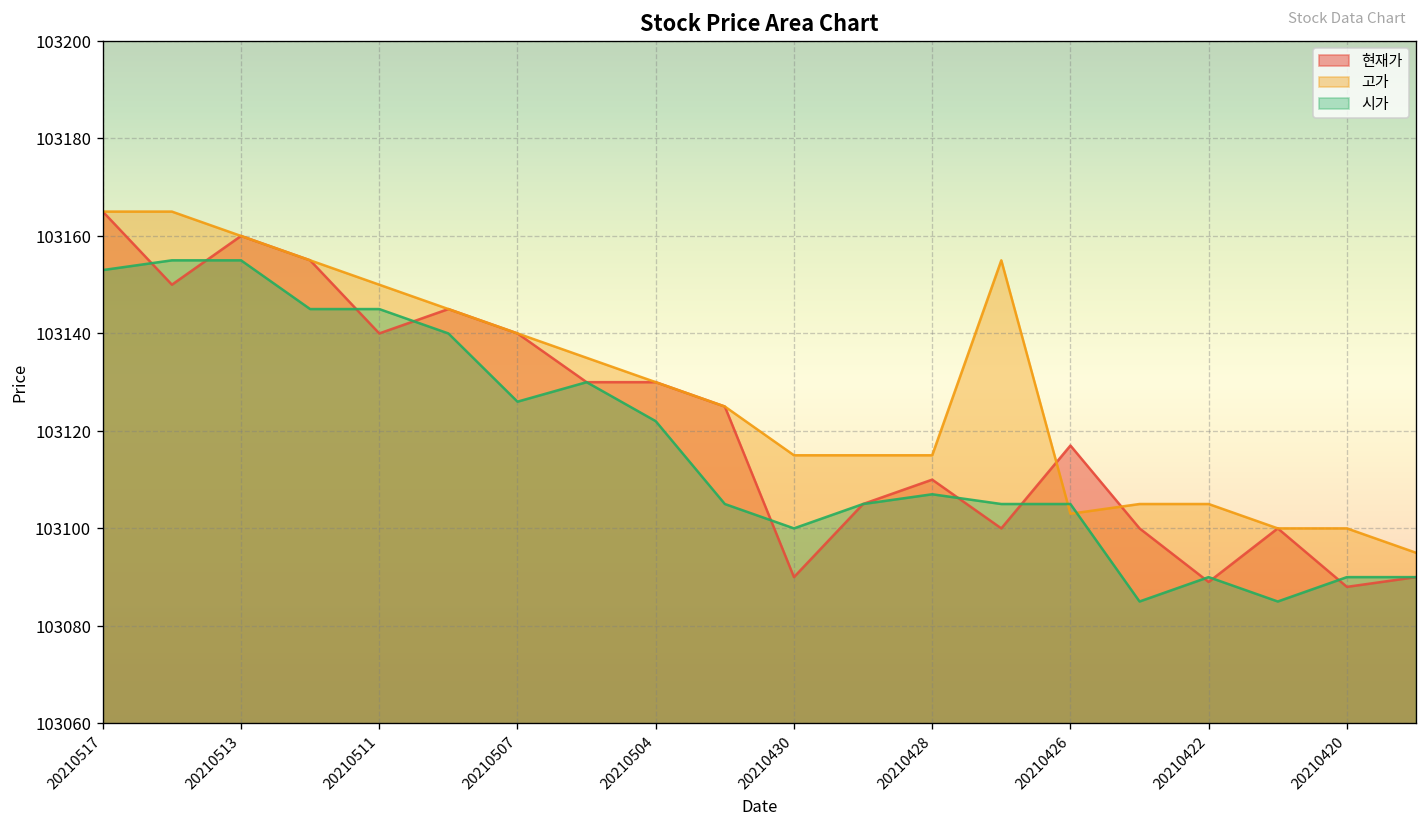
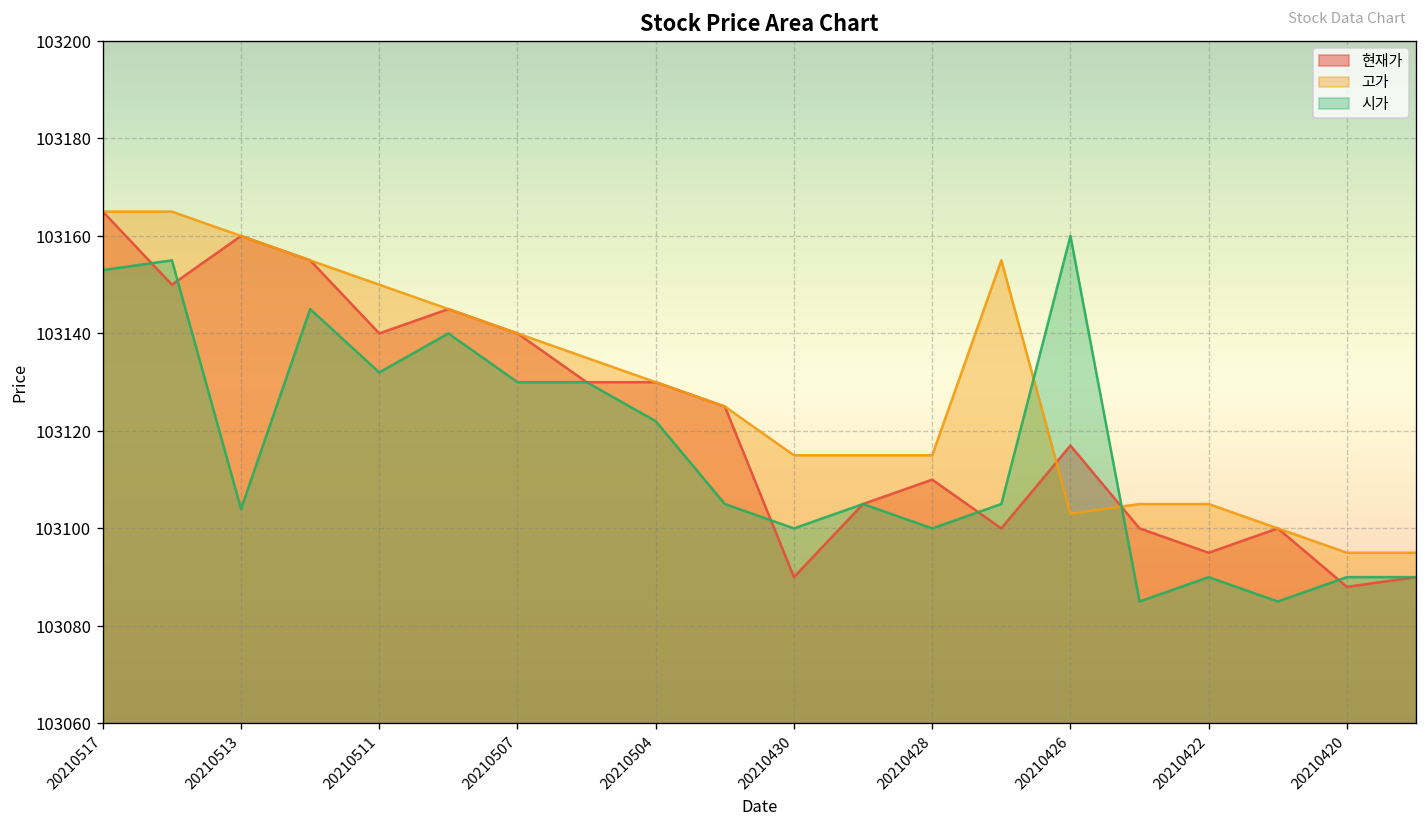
  {
    "현재가": {
      "20210511": 103140,
      "20210430": 103090,
      "20210428": 103110,
      "20210426": 103117,
-     "20210422": 103089,
+     "20210422": 103095,
      "20210420": 103088
    },
    "고가": {
      "20210511": 103150,
      "20210430": 103115,
      "20210428": 103115,
      "20210426": 103103,
      "20210422": 103105,
-     "20210420": 103100
+     "20210420": 103095
    },
    "시가": {
      "20210517": 103153,
-     "20210513": 103155,
-     "20210511": 103145,
-     "20210507": 103126,
+     "20210513": 103104,
+     "20210511": 103132,
+     "20210507": 103130,
      "20210504": 103122,
      "20210430": 103100,
-     "20210428": 103107,
-     "20210426": 103105,
+     "20210428": 103100,
+     "20210426": 103160,
      "20210422": 103090,
      "20210420": 103090
    }
  }
